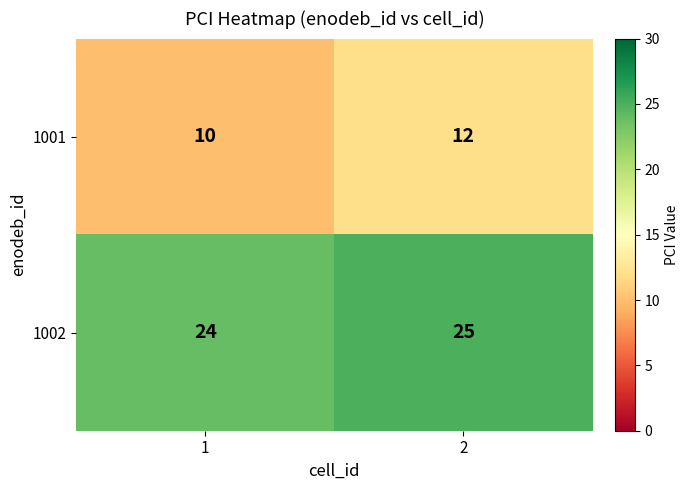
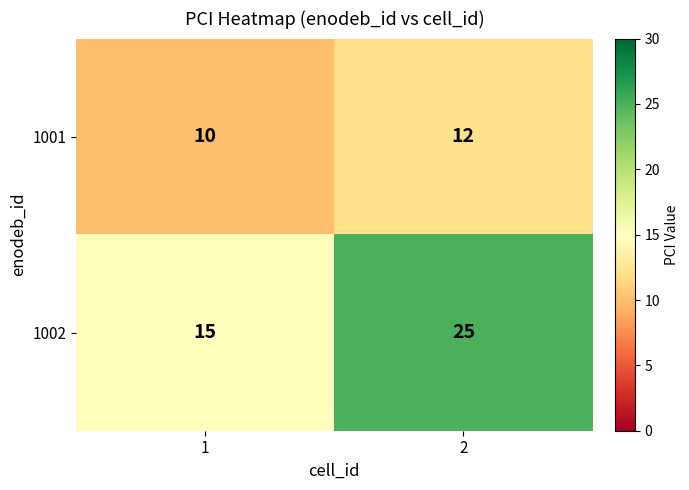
  {
    "1001": {
      "1": 10,
      "2": 12
    },
    "1002": {
-     "1": 24,
+     "1": 15,
      "2": 25
    }
  }
